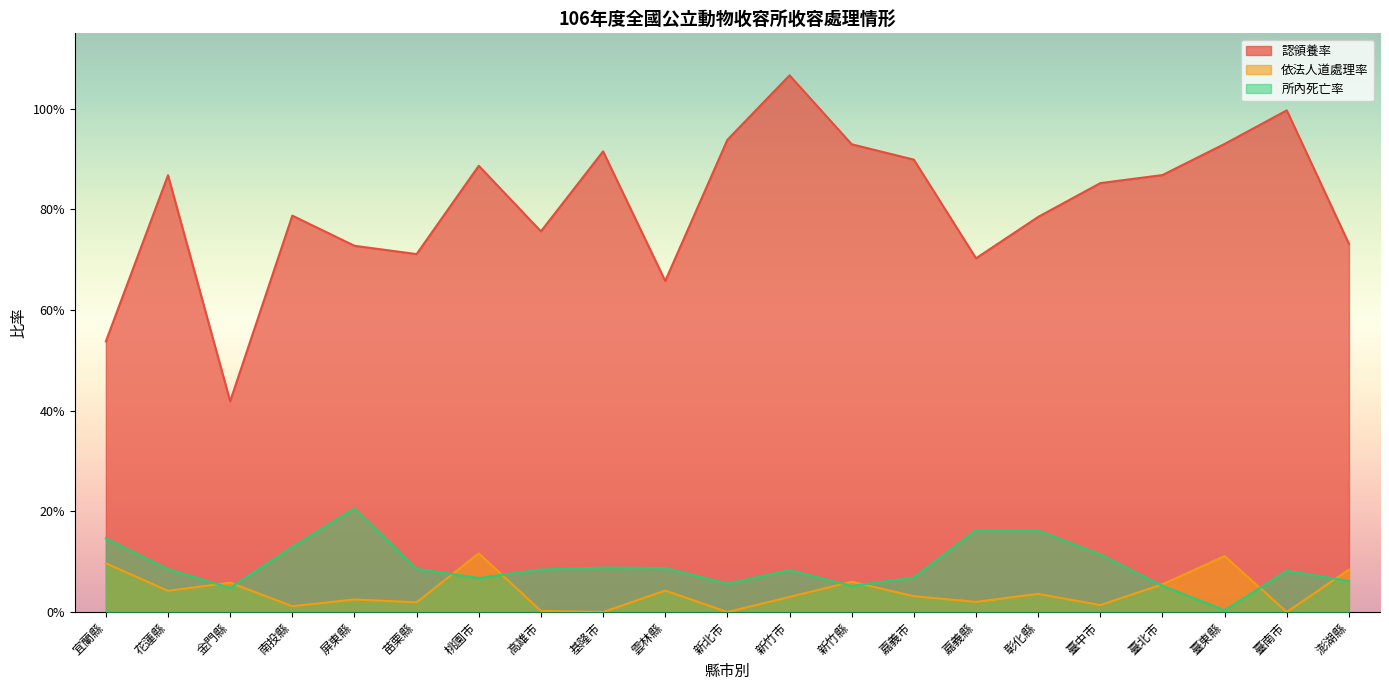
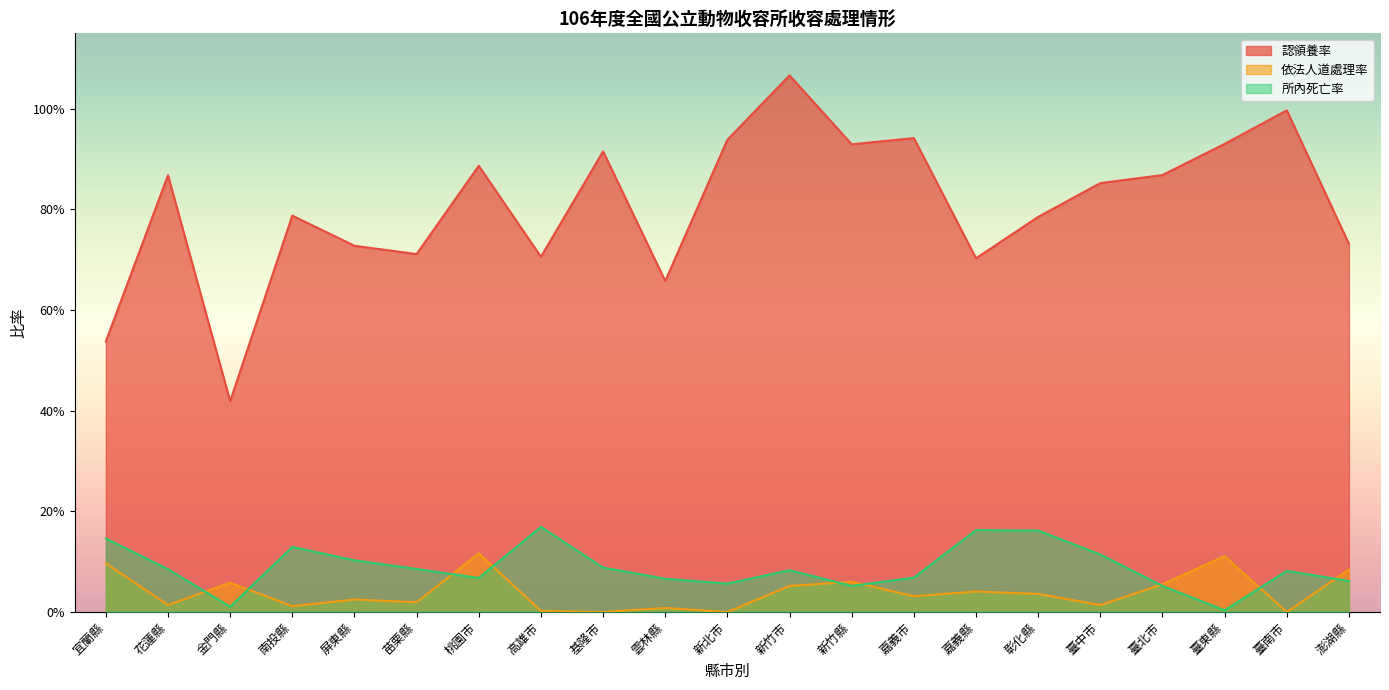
  {
    "認領養率": {
      "宜蘭縣": "54%",
      "花蓮縣": "87%",
      "金門縣": "42%",
      "南投縣": "79%",
      "屏東縣": "73%",
      "苗栗縣": "71%",
      "桃園市": "89%",
-     "高雄市": "76%",
+     "高雄市": "71%",
      "基隆市": "92%",
      "雲林縣": "66%",
      "新北市": "94%",
      "新竹市": "107%",
      "新竹縣": "93%",
-     "嘉義市": "90%",
+     "嘉義市": "94%",
      "嘉義縣": "70%",
      "彰化縣": "79%",
      "臺中市": "85%",
      "臺北市": "87%",
      "臺東縣": "93%",
      "臺南市": "100%",
      "澎湖縣": "73%"
    },
    "依法人道處理率": {
      "宜蘭縣": "10%",
-     "花蓮縣": "4%",
+     "花蓮縣": "1%",
      "金門縣": "6%",
      "南投縣": "1%",
      "屏東縣": "2%",
      "苗栗縣": "2%",
      "桃園市": "12%",
      "高雄市": "0%",
      "基隆市": "0%",
-     "雲林縣": "4%",
+     "雲林縣": "1%",
      "新北市": "0%",
-     "新竹市": "3%",
+     "新竹市": "5%",
      "新竹縣": "6%",
      "嘉義市": "3%",
-     "嘉義縣": "2%",
+     "嘉義縣": "4%",
      "彰化縣": "4%",
      "臺中市": "1%",
      "臺東縣": "11%",
      "臺南市": "0%",
      "澎湖縣": "8%"
    },
    "所內死亡率": {
      "宜蘭縣": "15%",
      "花蓮縣": "9%",
-     "金門縣": "5%",
+     "金門縣": "1%",
      "南投縣": "13%",
-     "屏東縣": "21%",
+     "屏東縣": "10%",
      "苗栗縣": "9%",
      "桃園市": "7%",
-     "高雄市": "8%",
+     "高雄市": "17%",
      "基隆市": "9%",
-     "雲林縣": "9%",
+     "雲林縣": "7%",
      "新北市": "6%",
      "新竹市": "8%",
      "新竹縣": "5%",
      "嘉義市": "7%",
      "嘉義縣": "16%",
      "彰化縣": "16%",
      "臺中市": "11%",
      "臺東縣": "0%",
      "臺南市": "8%",
      "澎湖縣": "6%"
    }
  }
